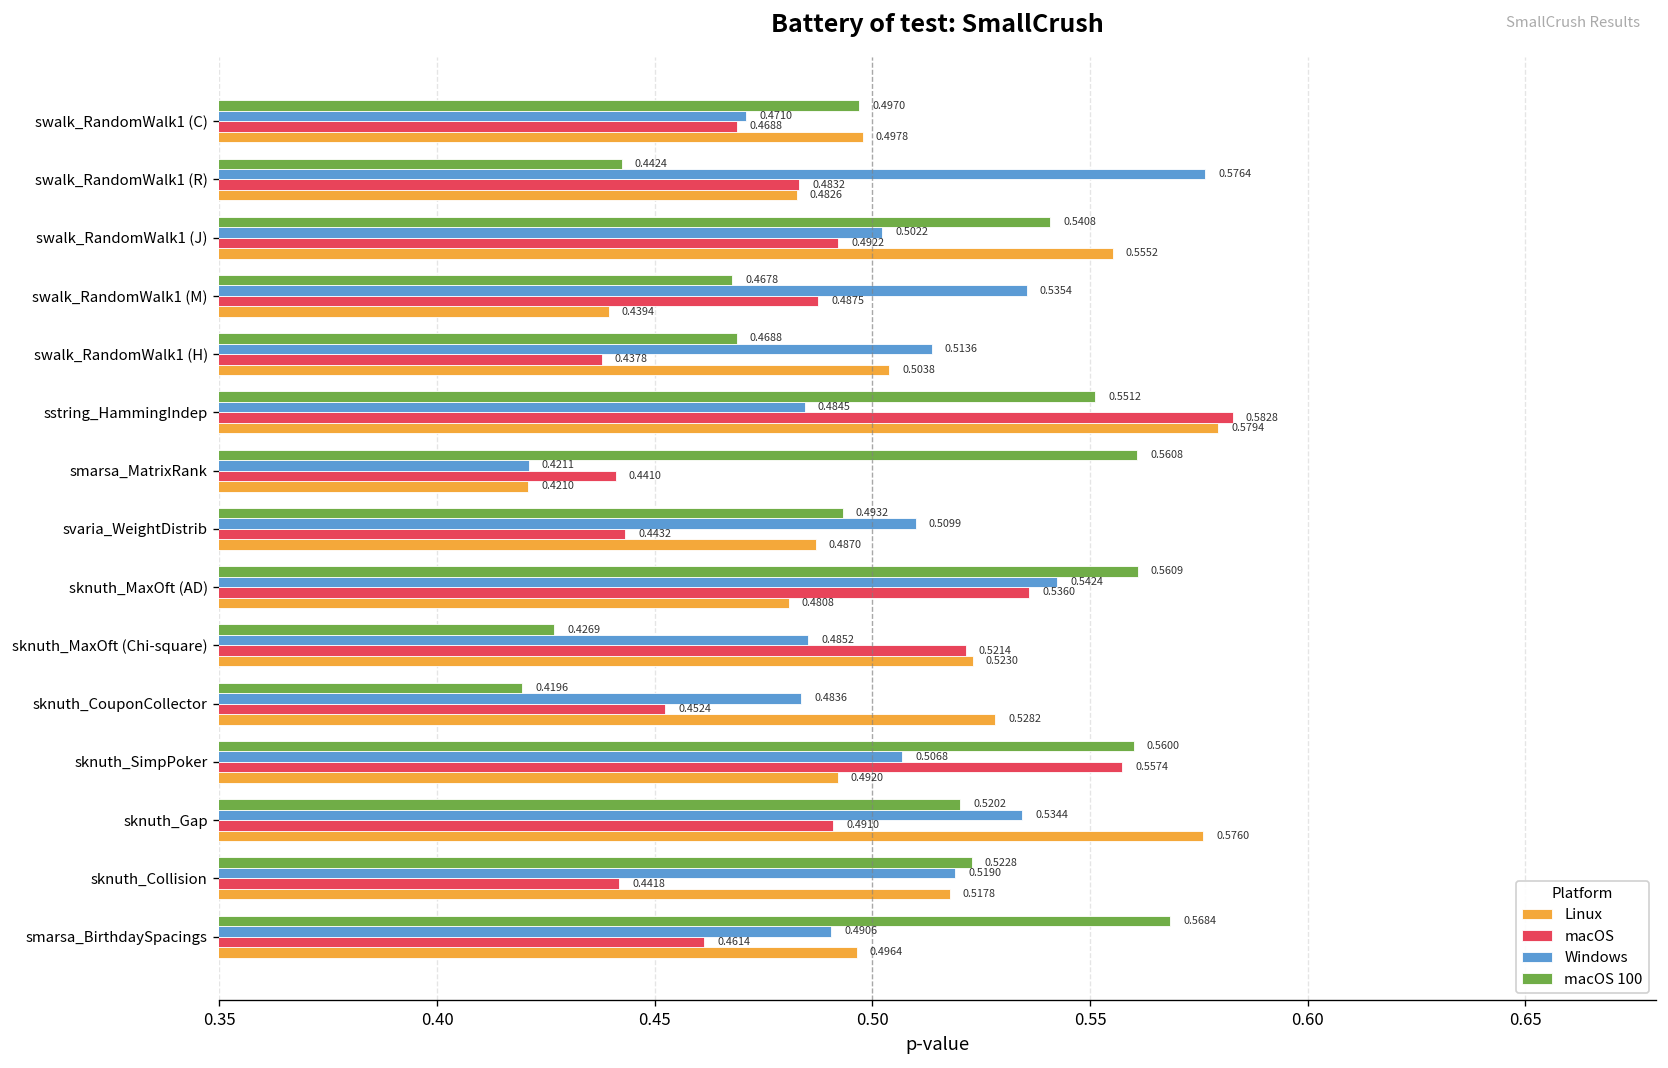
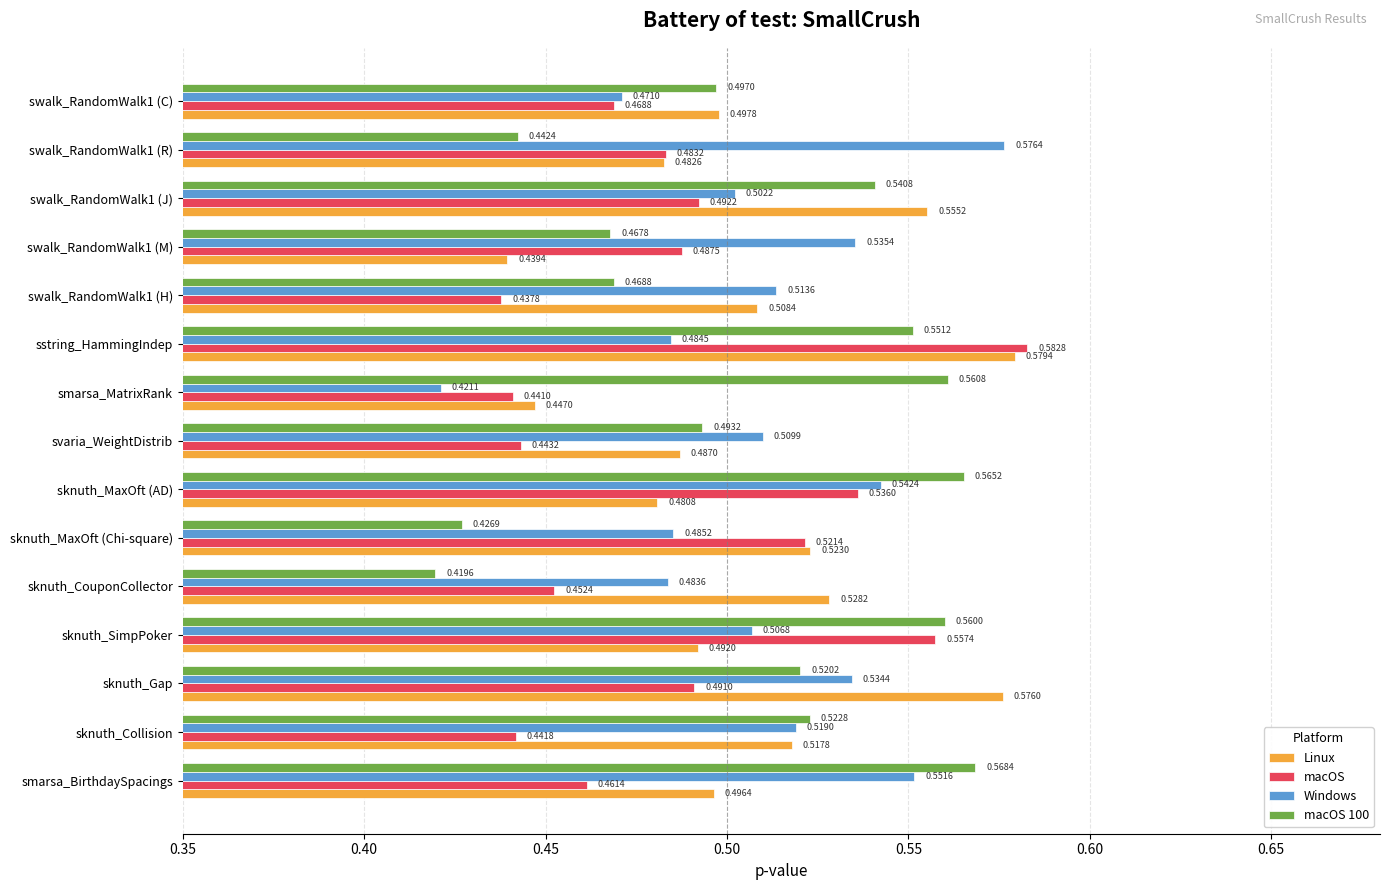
  {
    "Linux": {
      "swalk_RandomWalk1 (C)": 0.4978,
      "swalk_RandomWalk1 (R)": 0.4826,
      "swalk_RandomWalk1 (J)": 0.5552,
      "swalk_RandomWalk1 (M)": 0.4394,
-     "swalk_RandomWalk1 (H)": 0.5038,
+     "swalk_RandomWalk1 (H)": 0.5084,
      "sstring_HammingIndep": 0.5794,
-     "smarsa_MatrixRank": 0.4210,
+     "smarsa_MatrixRank": 0.4470,
      "svaria_WeightDistrib": 0.4870,
      "sknuth_MaxOft (AD)": 0.4808,
      "sknuth_MaxOft (Chi-square)": 0.5230,
      "sknuth_CouponCollector": 0.5282,
      "sknuth_SimpPoker": 0.4920,
      "sknuth_Gap": 0.5760,
      "sknuth_Collision": 0.5178,
      "smarsa_BirthdaySpacings": 0.4964
    },
    "macOS": {
      "swalk_RandomWalk1 (C)": 0.4688,
      "swalk_RandomWalk1 (R)": 0.4832,
      "swalk_RandomWalk1 (J)": 0.4922,
      "swalk_RandomWalk1 (M)": 0.4875,
      "swalk_RandomWalk1 (H)": 0.4378,
      "sstring_HammingIndep": 0.5828,
      "smarsa_MatrixRank": 0.4410,
      "svaria_WeightDistrib": 0.4432,
      "sknuth_MaxOft (AD)": 0.5360,
      "sknuth_MaxOft (Chi-square)": 0.5214,
      "sknuth_CouponCollector": 0.4524,
      "sknuth_SimpPoker": 0.5574,
      "sknuth_Gap": 0.4910,
      "sknuth_Collision": 0.4418,
      "smarsa_BirthdaySpacings": 0.4614
    },
    "Windows": {
      "swalk_RandomWalk1 (C)": 0.4710,
      "swalk_RandomWalk1 (R)": 0.5764,
      "swalk_RandomWalk1 (J)": 0.5022,
      "swalk_RandomWalk1 (M)": 0.5354,
      "swalk_RandomWalk1 (H)": 0.5136,
      "sstring_HammingIndep": 0.4845,
      "smarsa_MatrixRank": 0.4211,
      "svaria_WeightDistrib": 0.5099,
      "sknuth_MaxOft (AD)": 0.5424,
      "sknuth_MaxOft (Chi-square)": 0.4852,
      "sknuth_CouponCollector": 0.4836,
      "sknuth_SimpPoker": 0.5068,
      "sknuth_Gap": 0.5344,
      "sknuth_Collision": 0.5190,
-     "smarsa_BirthdaySpacings": 0.4906
+     "smarsa_BirthdaySpacings": 0.5516
    },
    "macOS 100": {
      "swalk_RandomWalk1 (C)": 0.4970,
      "swalk_RandomWalk1 (R)": 0.4424,
      "swalk_RandomWalk1 (J)": 0.5408,
      "swalk_RandomWalk1 (M)": 0.4678,
      "swalk_RandomWalk1 (H)": 0.4688,
      "sstring_HammingIndep": 0.5512,
      "smarsa_MatrixRank": 0.5608,
      "svaria_WeightDistrib": 0.4932,
-     "sknuth_MaxOft (AD)": 0.5609,
+     "sknuth_MaxOft (AD)": 0.5652,
      "sknuth_MaxOft (Chi-square)": 0.4269,
      "sknuth_CouponCollector": 0.4196,
      "sknuth_SimpPoker": 0.5600,
      "sknuth_Gap": 0.5202,
      "sknuth_Collision": 0.5228,
      "smarsa_BirthdaySpacings": 0.5684
    }
  }
